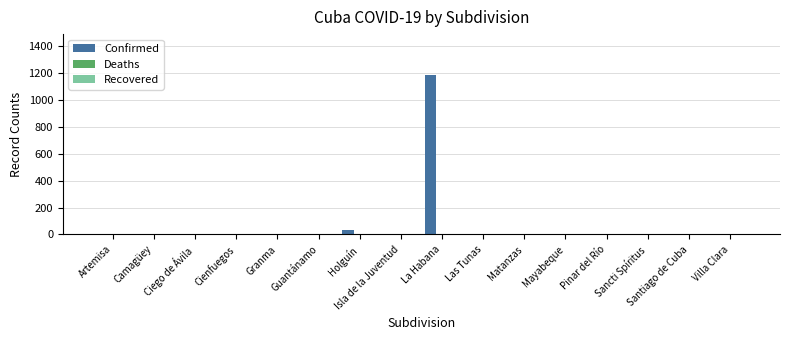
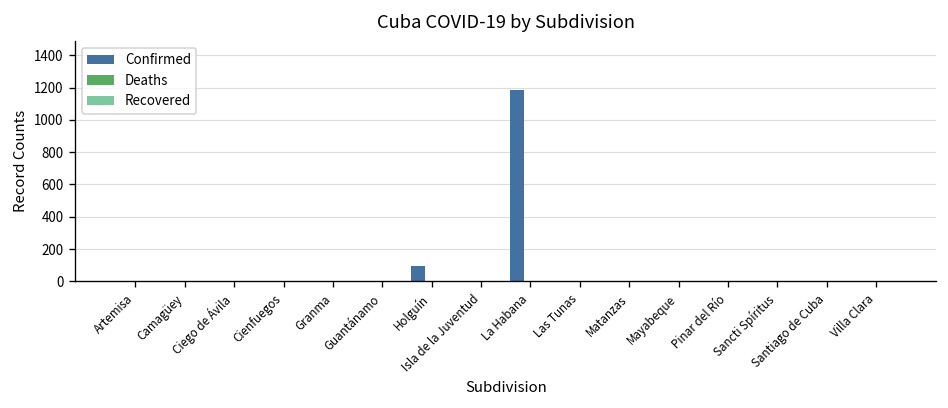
  {
    "Confirmed": {
      "Artemisa": 0,
      "Camagüey": 0,
      "Ciego de Ávila": 0,
      "Cienfuegos": 0,
      "Granma": 0,
      "Guantánamo": 0,
-     "Holguín": 30,
+     "Holguín": 90,
      "Isla de la Juventud": 0,
      "La Habana": 1180,
      "Las Tunas": 0,
      "Matanzas": 0,
      "Mayabeque": 0,
      "Pinar del Río": 0,
      "Sancti Spíritus": 0,
      "Santiago de Cuba": 0,
      "Villa Clara": 0
    },
    "Deaths": {
      "Artemisa": 0,
      "Camagüey": 0,
      "Ciego de Ávila": 0,
      "Cienfuegos": 0,
      "Granma": 0,
      "Guantánamo": 0,
      "Holguín": 0,
      "Isla de la Juventud": 0,
      "La Habana": 0,
      "Las Tunas": 0,
      "Matanzas": 0,
      "Mayabeque": 0,
      "Pinar del Río": 0,
      "Sancti Spíritus": 0,
      "Santiago de Cuba": 0,
      "Villa Clara": 0
    },
    "Recovered": {
      "Artemisa": 0,
      "Camagüey": 0,
      "Ciego de Ávila": 0,
      "Cienfuegos": 0,
      "Granma": 0,
      "Guantánamo": 0,
      "Holguín": 0,
      "Isla de la Juventud": 0,
      "La Habana": 0,
      "Las Tunas": 0,
      "Matanzas": 0,
      "Mayabeque": 0,
      "Pinar del Río": 0,
      "Sancti Spíritus": 0,
      "Santiago de Cuba": 0,
      "Villa Clara": 0
    }
  }
